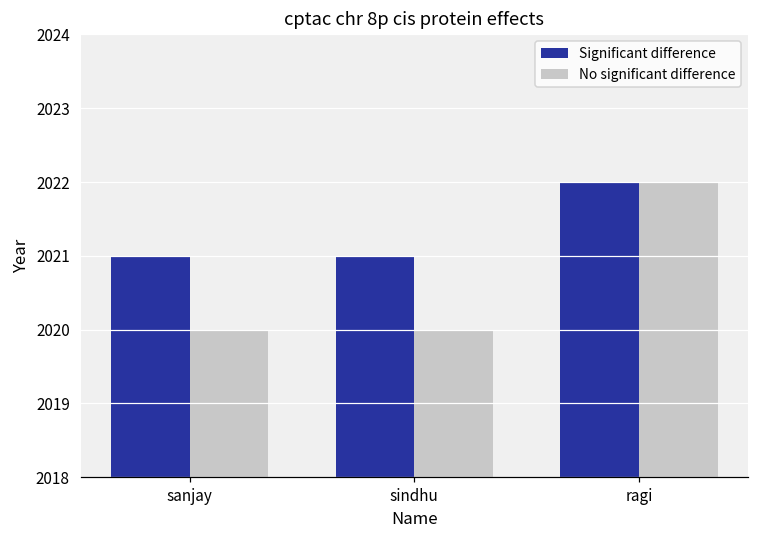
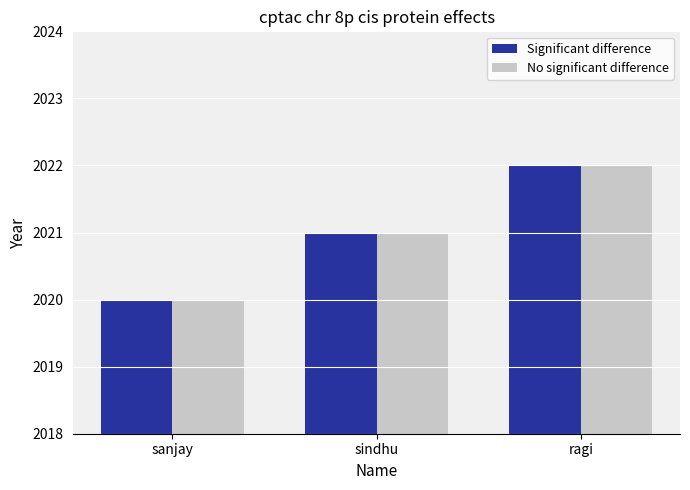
  {
    "Significant difference": {
-     "sanjay": 2021,
+     "sanjay": 2020,
      "sindhu": 2021,
      "ragi": 2022
    },
    "No significant difference": {
      "sanjay": 2020,
-     "sindhu": 2020,
+     "sindhu": 2021,
      "ragi": 2022
    }
  }
